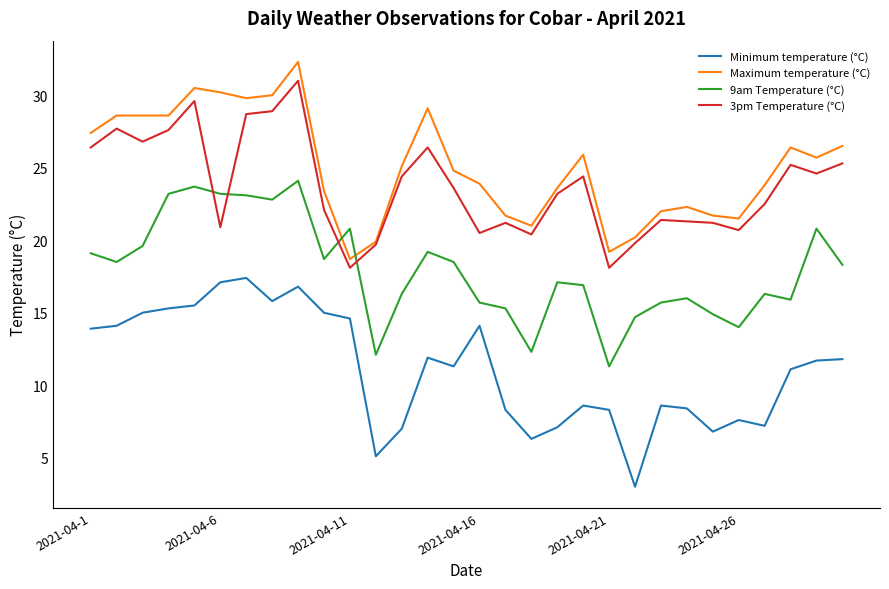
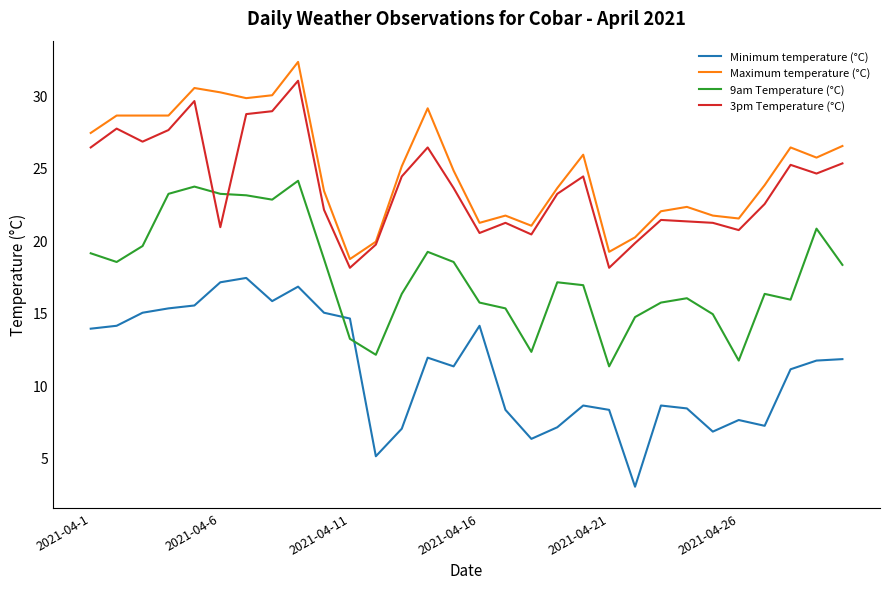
  {
    "Minimum temperature (°C)": {
      "2021-04-1": 13.9,
      "2021-04-6": 17.1,
      "2021-04-11": 14.6,
      "2021-04-16": 14.1,
      "2021-04-21": 8.3,
      "2021-04-26": 7.6
    },
    "Maximum temperature (°C)": {
      "2021-04-1": 27.4,
      "2021-04-6": 30.2,
      "2021-04-11": 18.7,
-     "2021-04-16": 23.9,
+     "2021-04-16": 21.2,
      "2021-04-21": 19.2,
      "2021-04-26": 21.5
    },
    "9am Temperature (°C)": {
      "2021-04-1": 19.1,
      "2021-04-6": 23.2,
-     "2021-04-11": 20.8,
+     "2021-04-11": 13.2,
      "2021-04-16": 15.7,
      "2021-04-21": 11.3,
-     "2021-04-26": 14.0
+     "2021-04-26": 11.7
    },
    "3pm Temperature (°C)": {
      "2021-04-1": 26.4,
      "2021-04-6": 20.9,
      "2021-04-11": 18.1,
      "2021-04-16": 20.5,
      "2021-04-21": 18.1,
      "2021-04-26": 20.7
    }
  }
